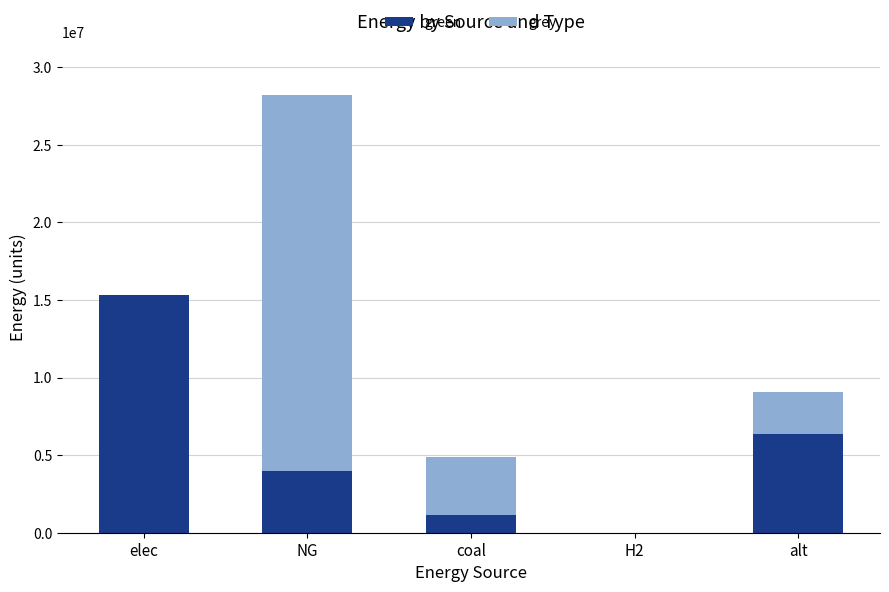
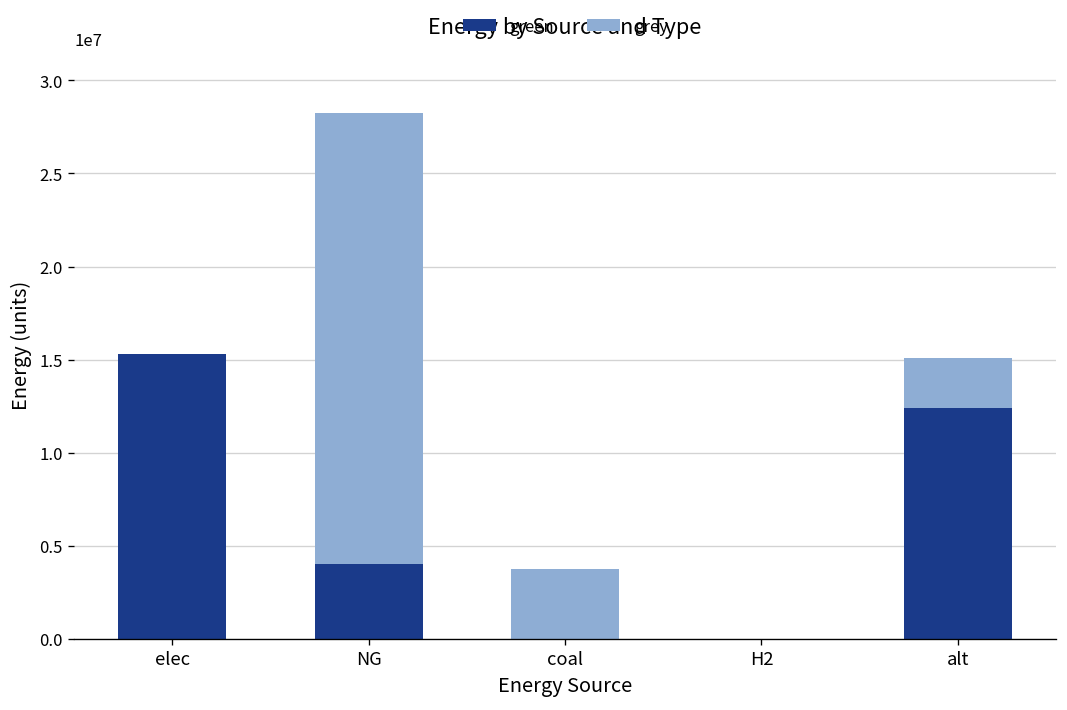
  {
    "green": {
      "elec": 15300000,
      "NG": 4000000,
-     "coal": 1200000,
+     "coal": 0,
      "H2": 0,
-     "alt": 6400000
+     "alt": 12400000
    },
    "grey": {
      "elec": 0,
      "NG": 24200000,
      "coal": 3700000,
      "H2": 0,
      "alt": 2700000
    }
  }
